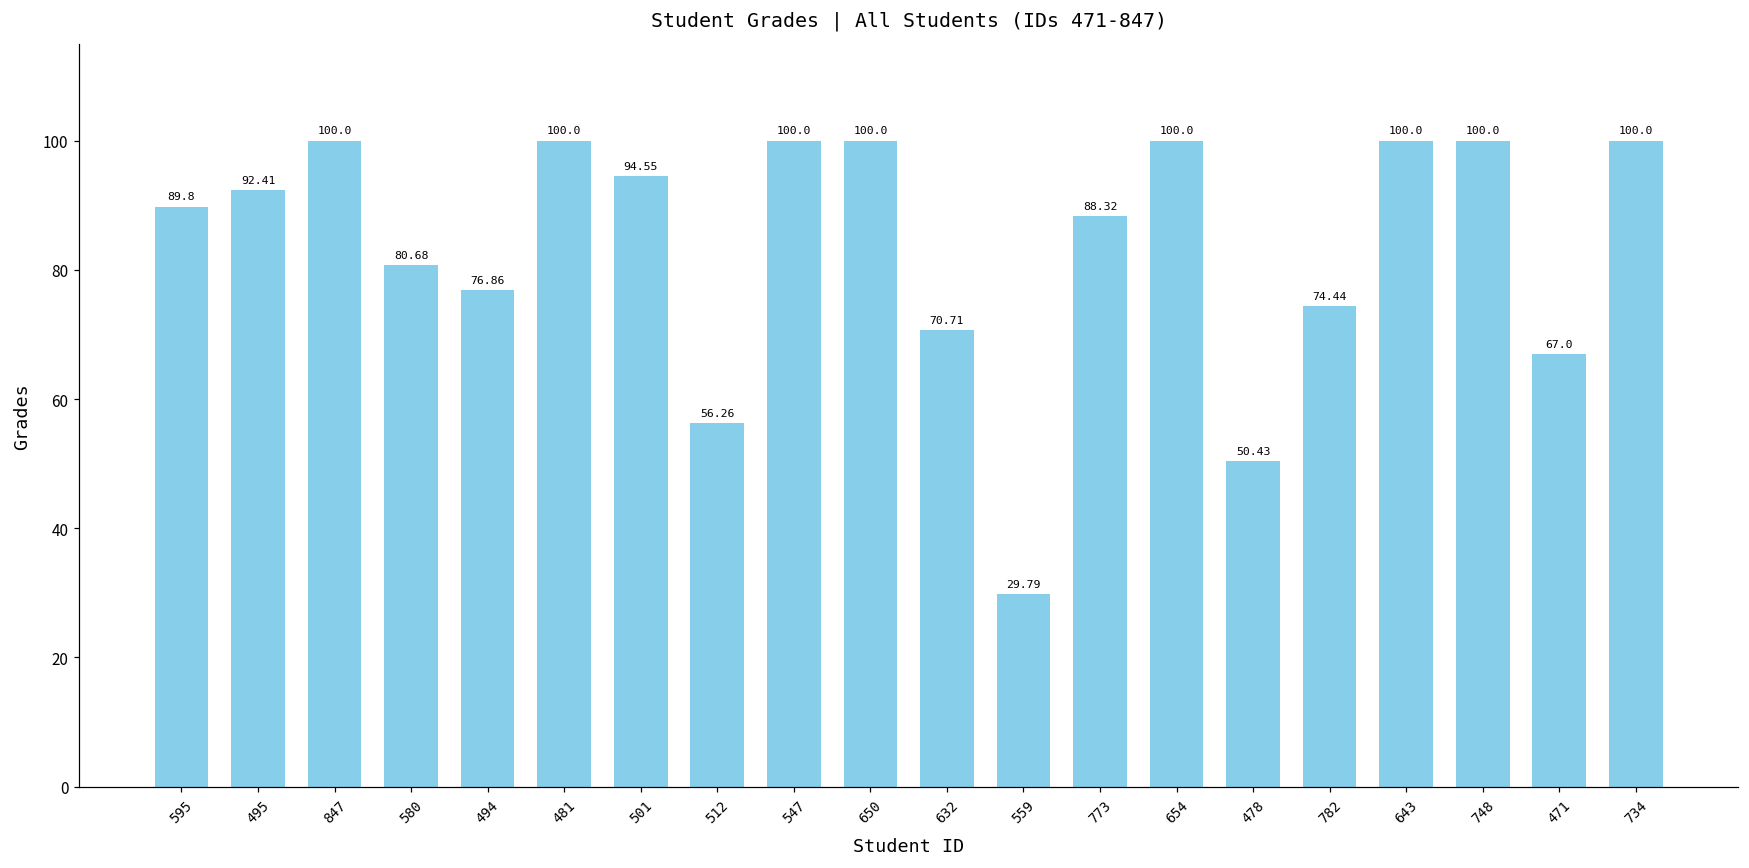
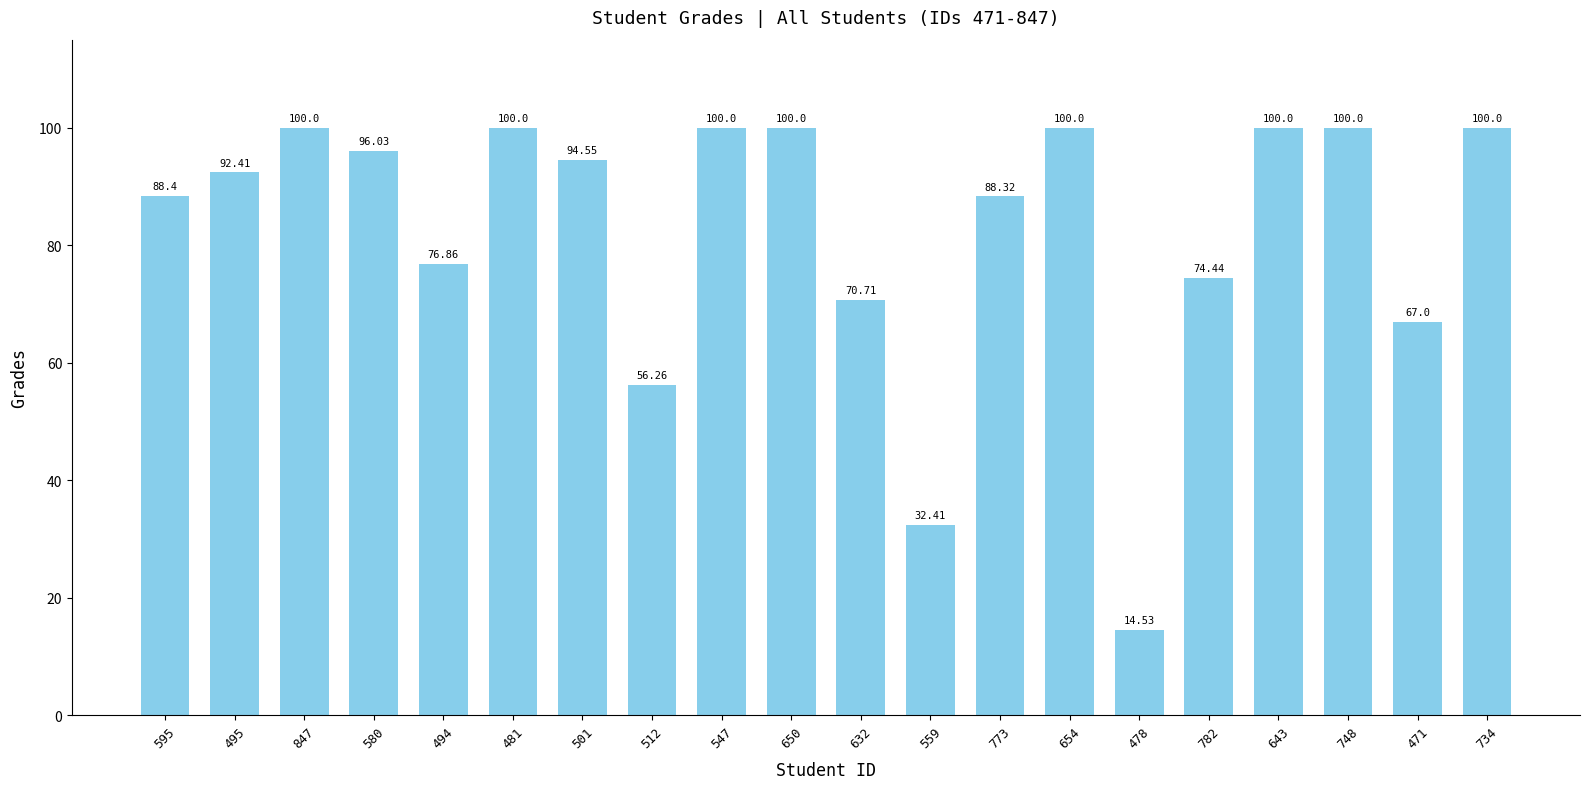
  {
-   "595": 89.8,
+   "595": 88.4,
    "495": 92.41,
    "847": 100.0,
-   "580": 80.68,
+   "580": 96.03,
    "494": 76.86,
    "481": 100.0,
    "501": 94.55,
    "512": 56.26,
    "547": 100.0,
    "650": 100.0,
    "632": 70.71,
-   "559": 29.79,
+   "559": 32.41,
    "773": 88.32,
    "654": 100.0,
-   "478": 50.43,
+   "478": 14.53,
    "782": 74.44,
    "643": 100.0,
    "748": 100.0,
    "471": 67.0,
    "734": 100.0
  }
